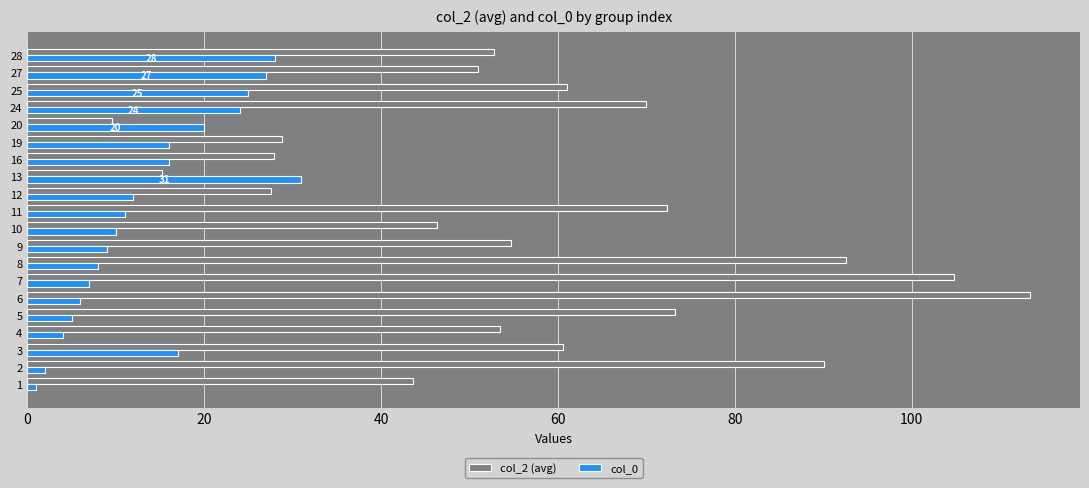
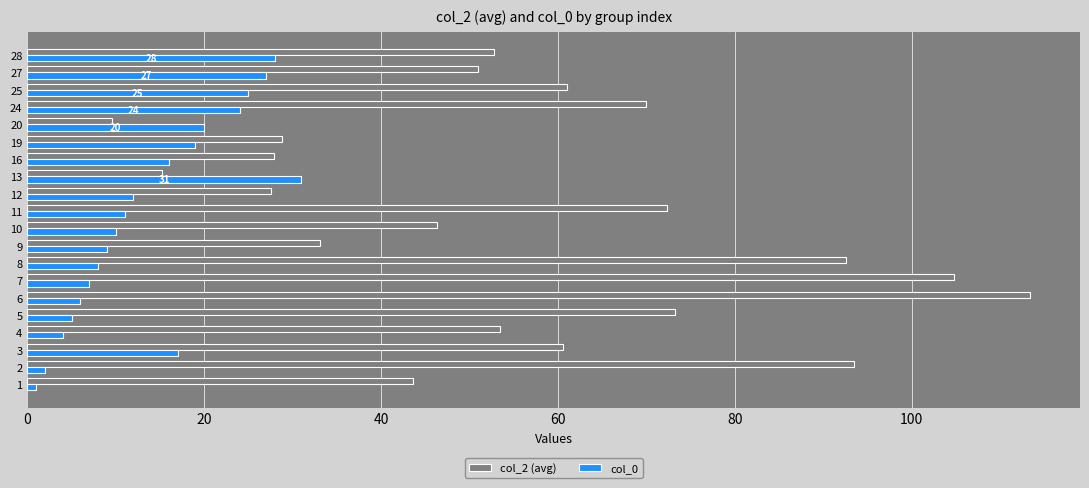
  {
    "col_2 (avg)": {
      "28": 53,
      "27": 51,
      "25": 61,
      "24": 70,
      "20": 10,
      "19": 29,
      "16": 28,
      "13": 15,
      "12": 28,
      "11": 72,
      "10": 46,
-     "9": 55,
+     "9": 33,
      "8": 93,
      "7": 105,
      "6": 113,
      "5": 73,
      "4": 54,
      "3": 61,
-     "2": 90,
+     "2": 93,
      "1": 44
    },
    "col_0": {
-     "19": 16,
+     "19": 19,
      "16": 16,
      "12": 12,
      "11": 11,
      "10": 10,
      "9": 9,
      "8": 8,
      "7": 7,
      "6": 6,
      "5": 5,
      "4": 4,
      "3": 17,
      "2": 2,
      "1": 1
    }
  }
